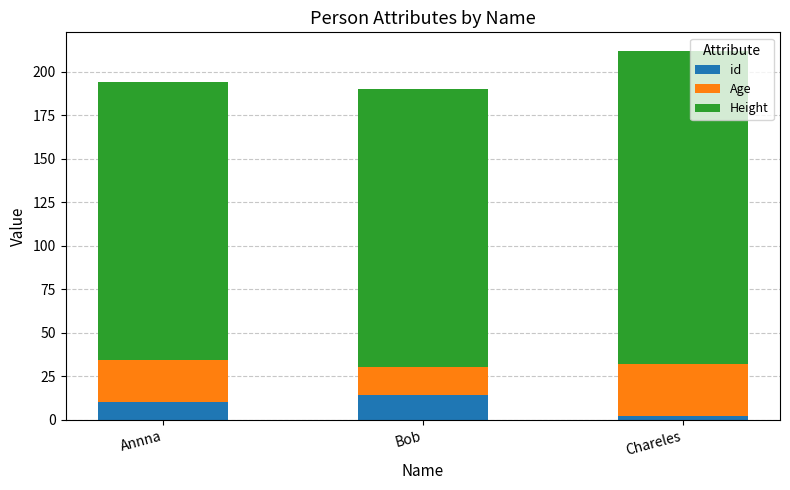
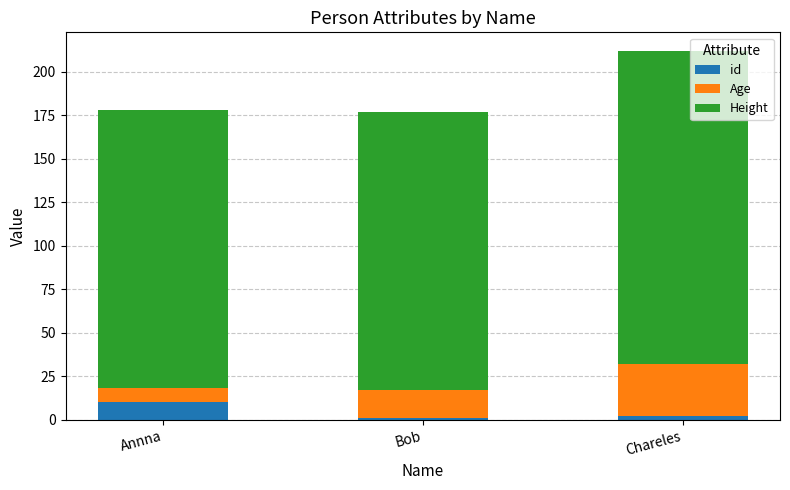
  {
    "id": {
      "Annna": 10,
-     "Bob": 14,
+     "Bob": 1,
      "Chareles": 2
    },
    "Age": {
-     "Annna": 24,
+     "Annna": 8,
      "Bob": 16,
      "Chareles": 30
    },
    "Height": {
      "Annna": 160,
      "Bob": 160,
      "Chareles": 180
    }
  }
